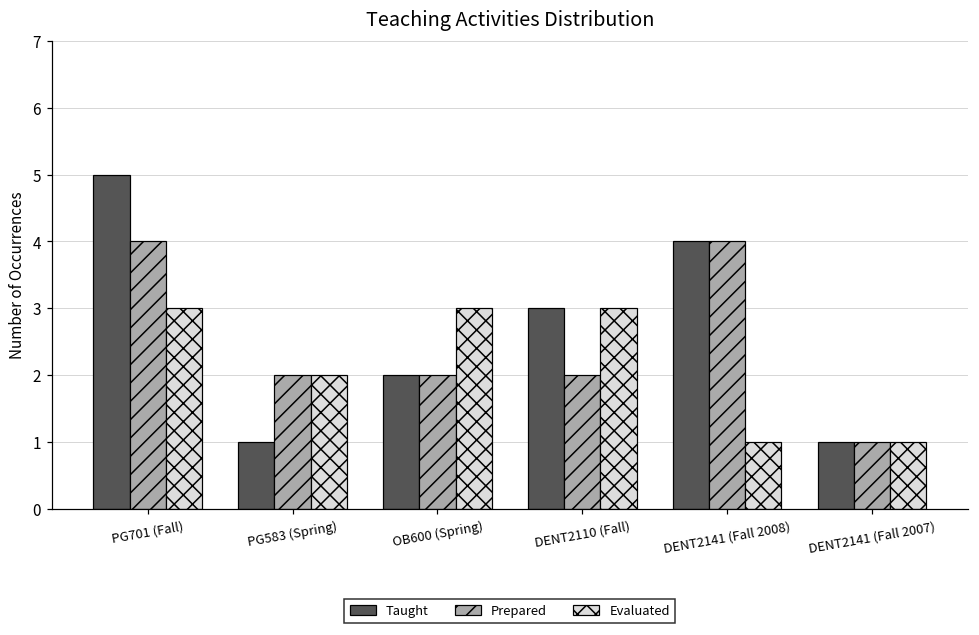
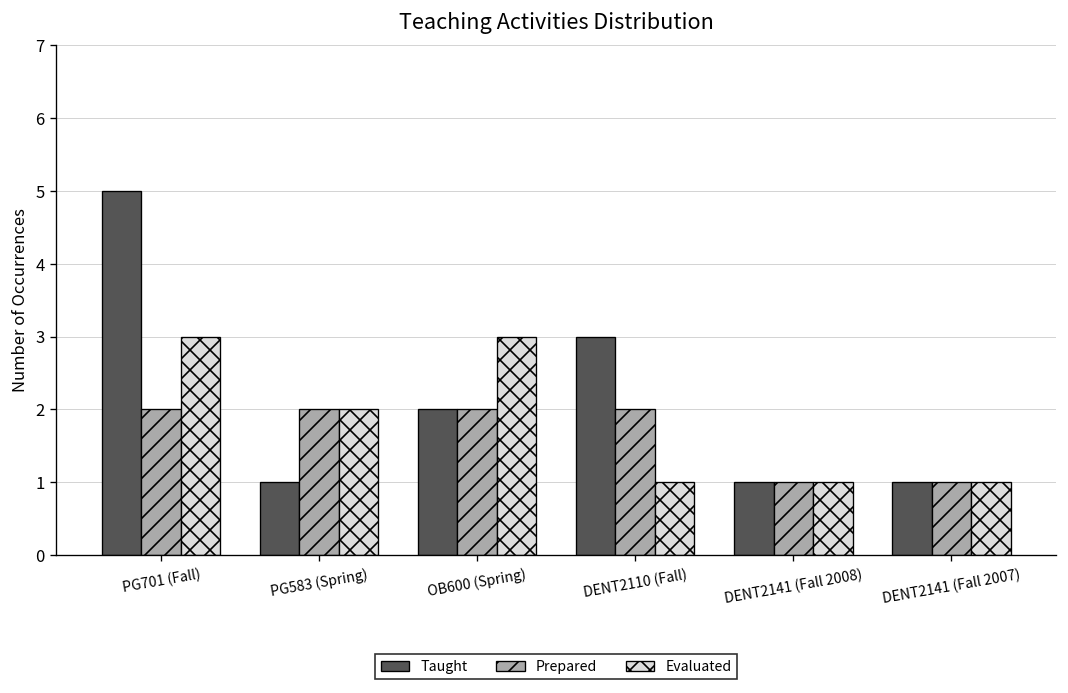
  {
    "Taught": {
      "PG701 (Fall)": 5,
      "PG583 (Spring)": 1,
      "OB600 (Spring)": 2,
      "DENT2110 (Fall)": 3,
-     "DENT2141 (Fall 2008)": 4,
+     "DENT2141 (Fall 2008)": 1,
      "DENT2141 (Fall 2007)": 1
    },
    "Prepared": {
-     "PG701 (Fall)": 4,
+     "PG701 (Fall)": 2,
      "PG583 (Spring)": 2,
      "OB600 (Spring)": 2,
      "DENT2110 (Fall)": 2,
-     "DENT2141 (Fall 2008)": 4,
+     "DENT2141 (Fall 2008)": 1,
      "DENT2141 (Fall 2007)": 1
    },
    "Evaluated": {
      "PG701 (Fall)": 3,
      "PG583 (Spring)": 2,
      "OB600 (Spring)": 3,
-     "DENT2110 (Fall)": 3,
+     "DENT2110 (Fall)": 1,
      "DENT2141 (Fall 2008)": 1,
      "DENT2141 (Fall 2007)": 1
    }
  }
